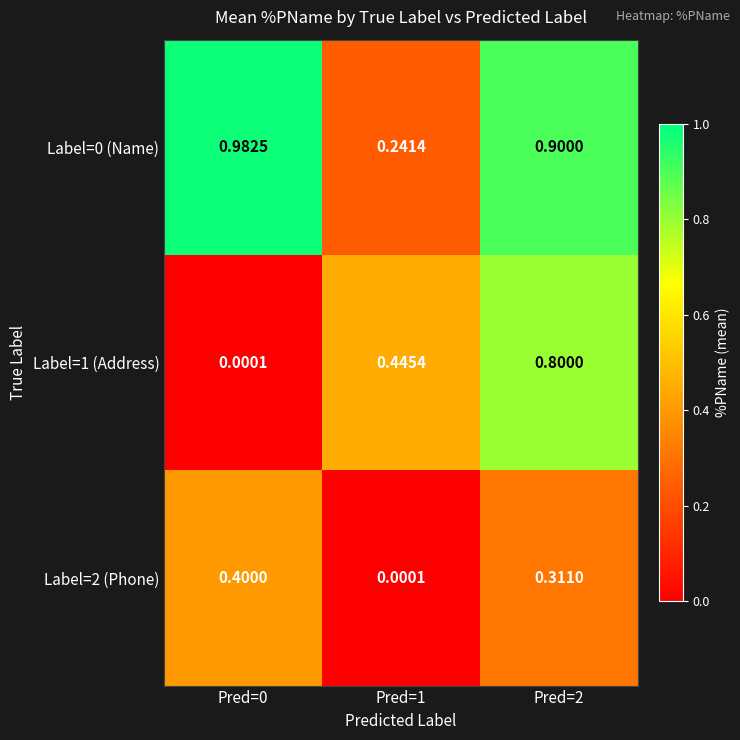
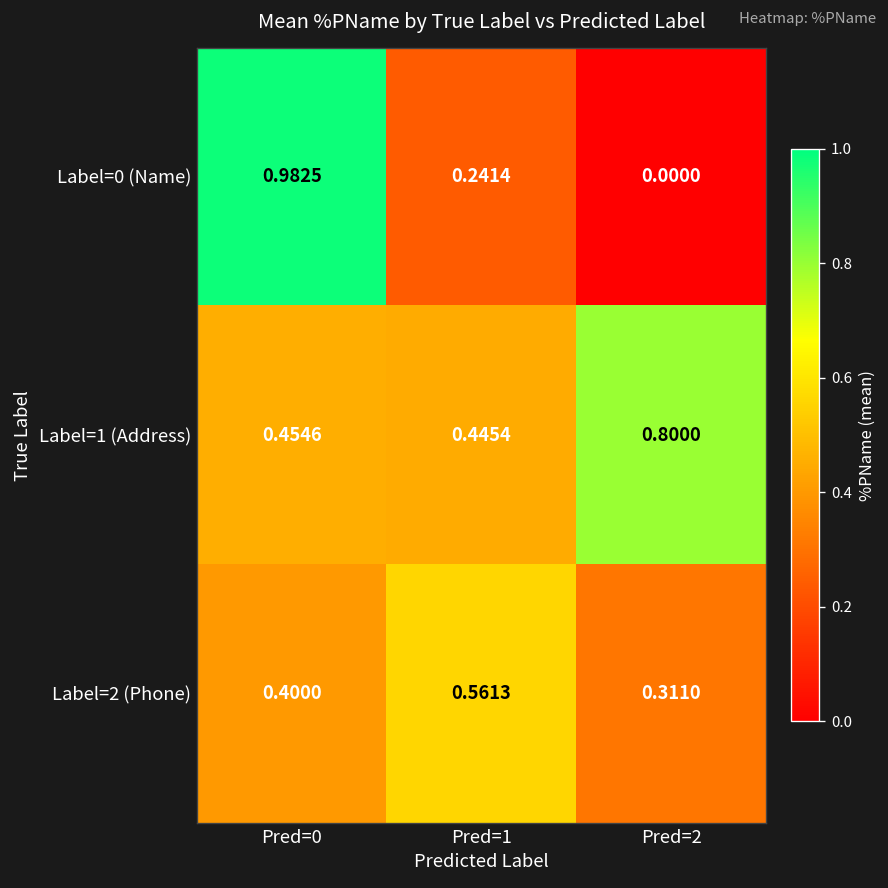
  {
    "Label=0 (Name)": {
      "Pred=0": 0.9825,
      "Pred=1": 0.2414,
-     "Pred=2": 0.9000
+     "Pred=2": 0.0000
    },
    "Label=1 (Address)": {
-     "Pred=0": 0.0001,
+     "Pred=0": 0.4546,
      "Pred=1": 0.4454,
      "Pred=2": 0.8000
    },
    "Label=2 (Phone)": {
      "Pred=0": 0.4000,
-     "Pred=1": 0.0001,
+     "Pred=1": 0.5613,
      "Pred=2": 0.3110
    }
  }
